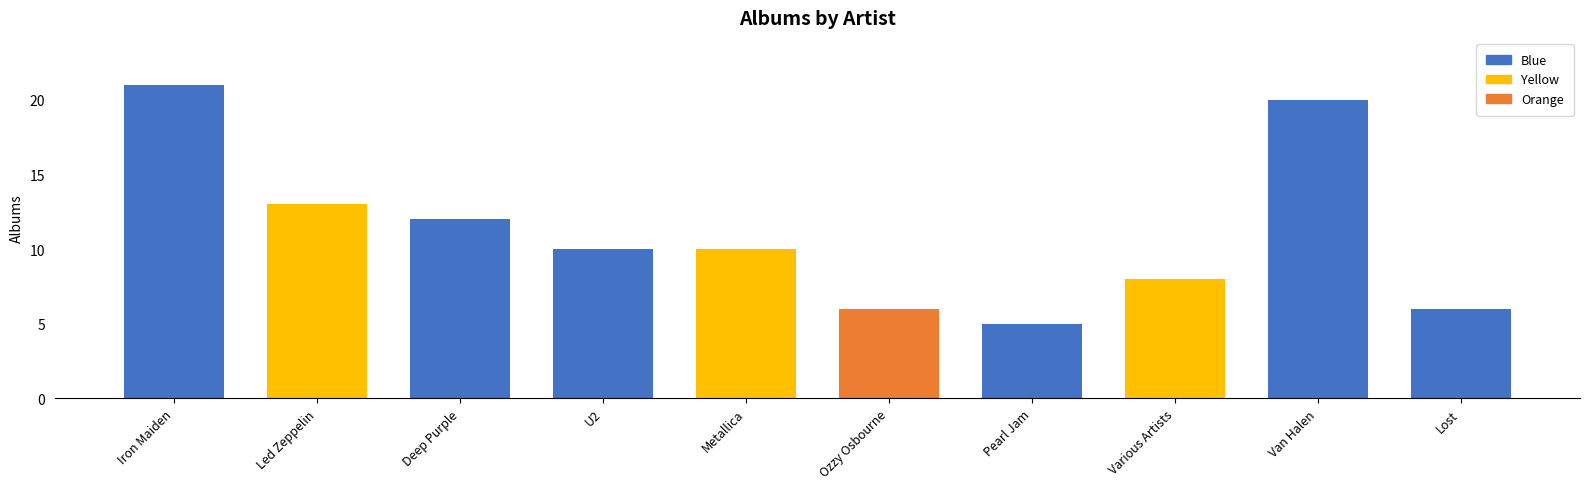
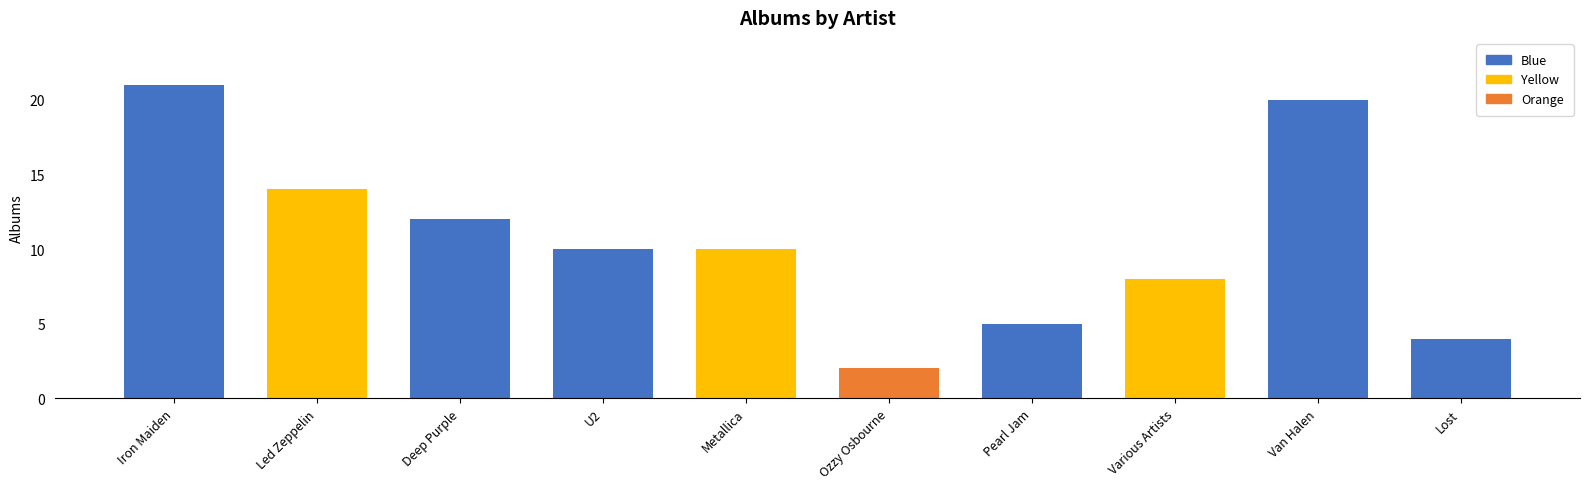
  {
    "Iron Maiden": 21,
-   "Led Zeppelin": 13,
+   "Led Zeppelin": 14,
    "Deep Purple": 12,
    "U2": 10,
    "Metallica": 10,
-   "Ozzy Osbourne": 6,
+   "Ozzy Osbourne": 2,
    "Pearl Jam": 5,
    "Various Artists": 8,
    "Van Halen": 20,
-   "Lost": 6
+   "Lost": 4
  }
